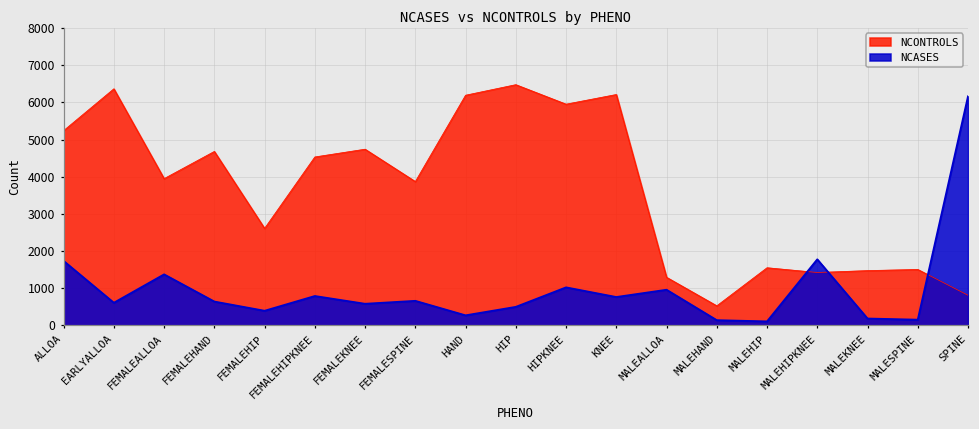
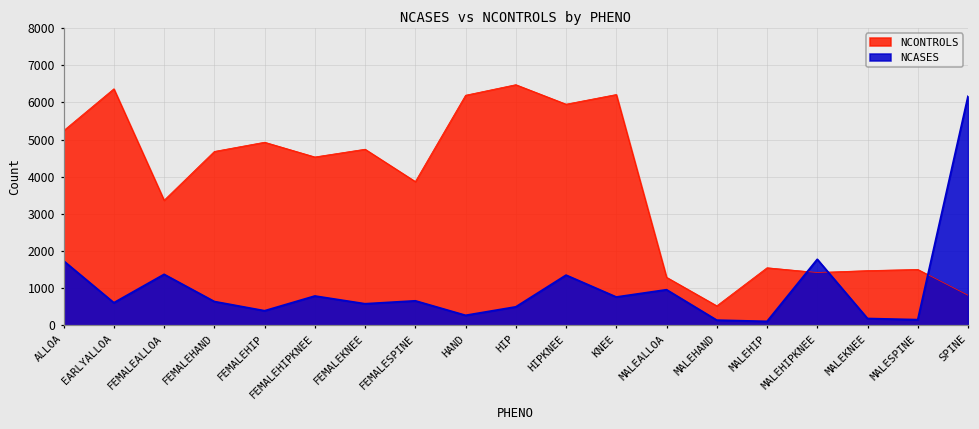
  {
    "NCONTROLS": {
      "ALLOA": 5200,
      "EARLYALLOA": 6400,
-     "FEMALEALLOA": 3900,
+     "FEMALEALLOA": 3400,
      "FEMALEHAND": 4700,
-     "FEMALEHIP": 2600,
+     "FEMALEHIP": 4900,
      "FEMALEHIPKNEE": 4500,
      "FEMALEKNEE": 4700,
      "FEMALESPINE": 3900,
      "HAND": 6200,
      "HIP": 6500,
      "HIPKNEE": 6000,
      "KNEE": 6200,
      "MALEALLOA": 1300,
      "MALEHAND": 500,
      "MALEHIP": 1500,
      "MALEHIPKNEE": 1400,
      "MALEKNEE": 1500,
      "MALESPINE": 1500,
      "SPINE": 800
    },
    "NCASES": {
      "ALLOA": 1700,
      "EARLYALLOA": 600,
      "FEMALEALLOA": 1400,
      "FEMALEHAND": 600,
      "FEMALEHIP": 400,
      "FEMALEHIPKNEE": 800,
      "FEMALEKNEE": 600,
      "FEMALESPINE": 700,
      "HAND": 300,
      "HIP": 500,
-     "HIPKNEE": 1000,
+     "HIPKNEE": 1400,
      "KNEE": 800,
      "MALEALLOA": 1000,
      "MALEHAND": 100,
      "MALEHIP": 100,
      "MALEHIPKNEE": 1800,
      "MALEKNEE": 200,
      "MALESPINE": 200,
      "SPINE": 6200
    }
  }
